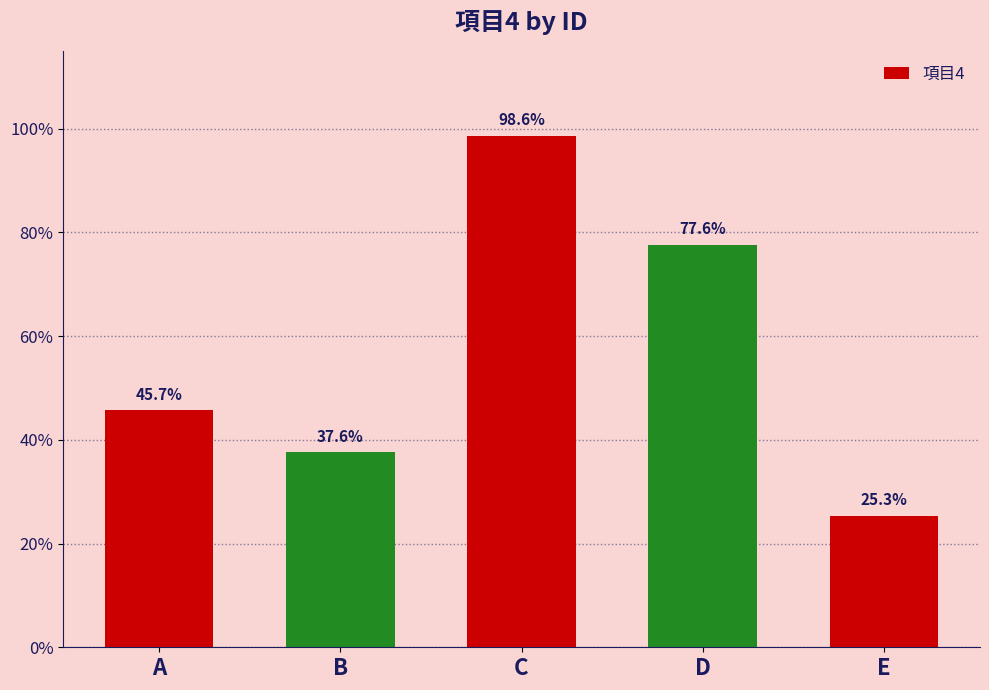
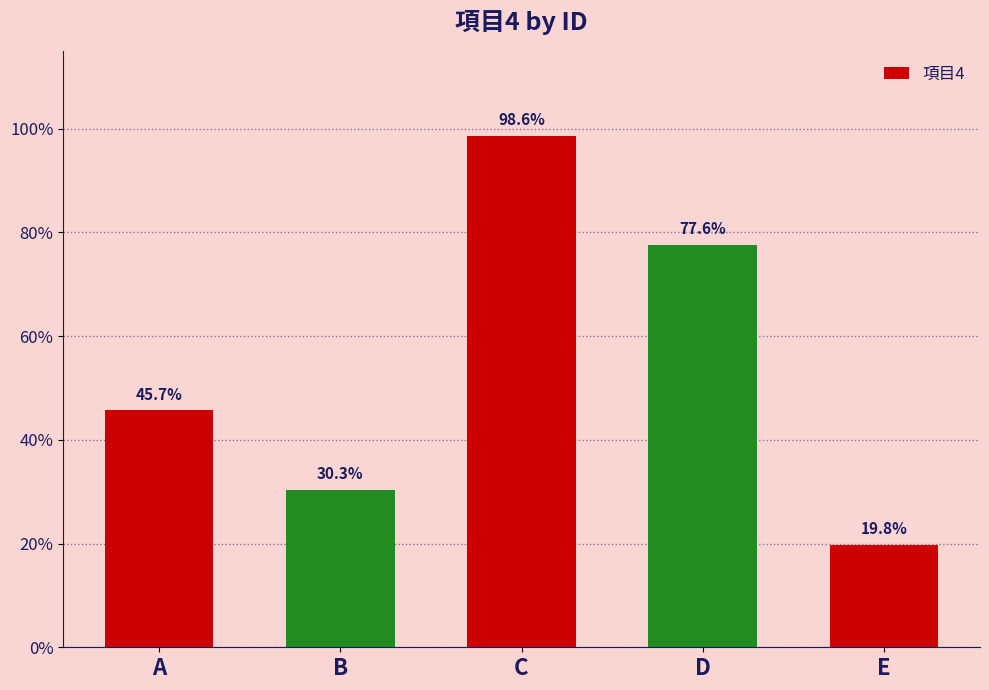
  {
    "A": "45.7%",
-   "B": "37.6%",
+   "B": "30.3%",
    "C": "98.6%",
    "D": "77.6%",
-   "E": "25.3%"
+   "E": "19.8%"
  }
